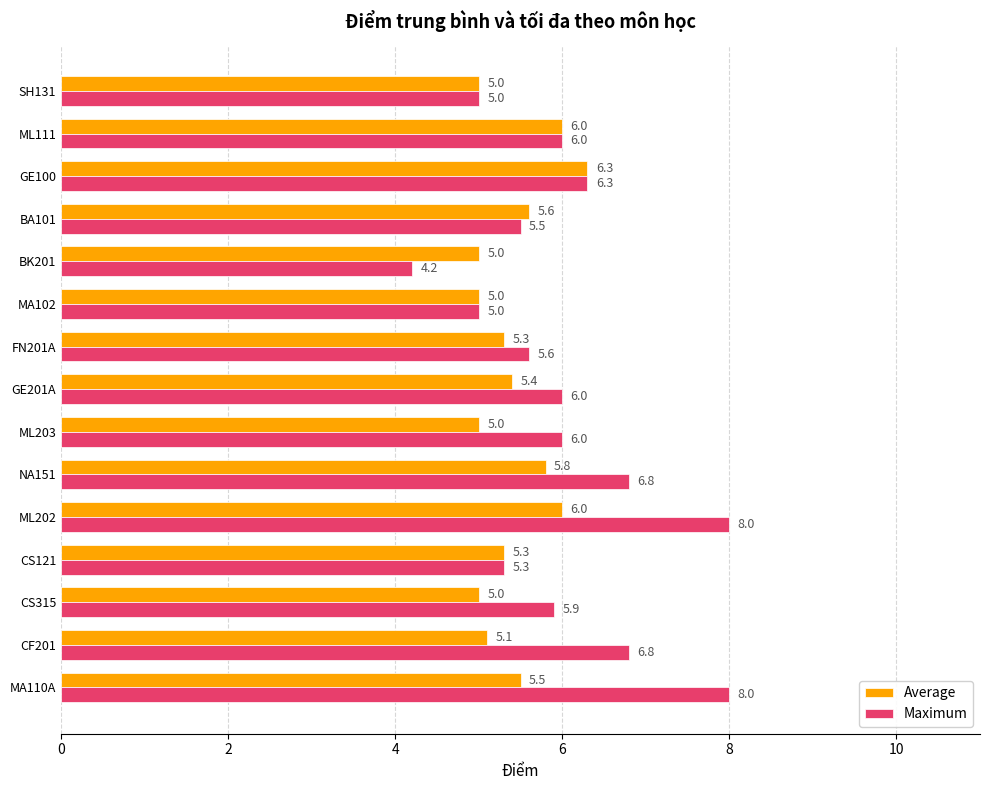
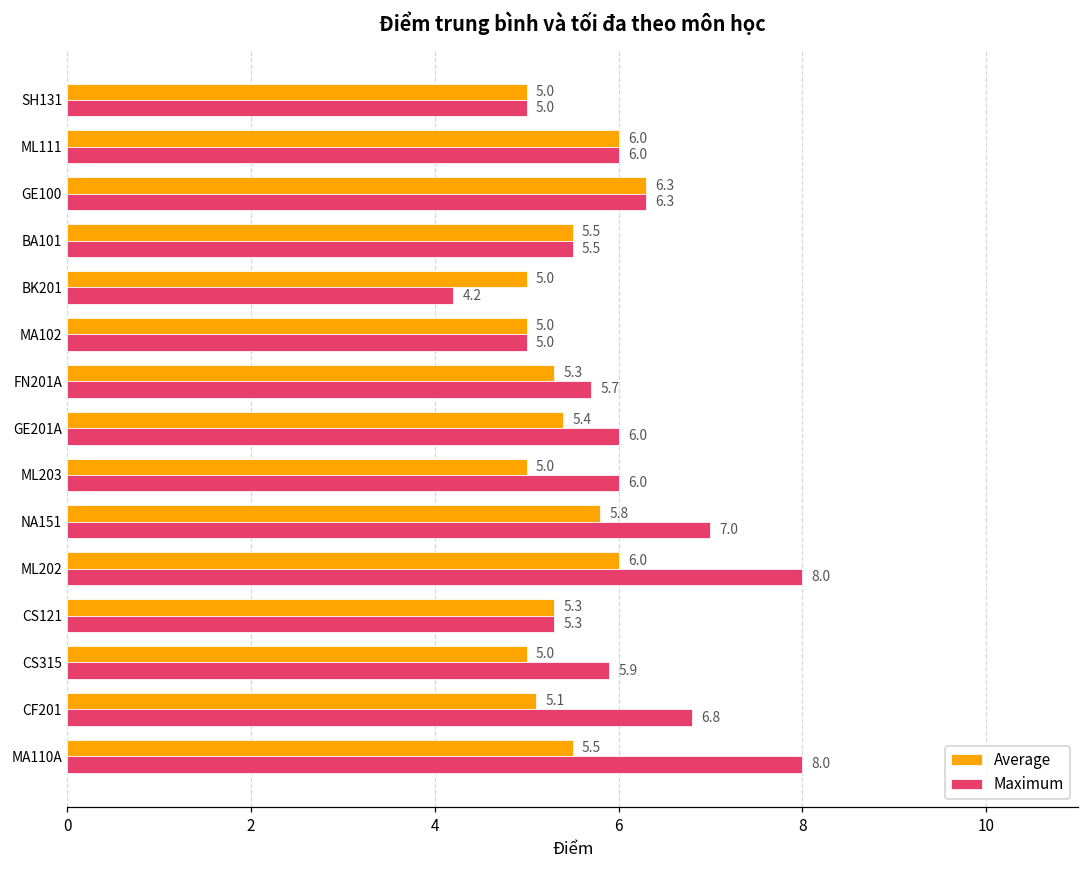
  {
    "Average": {
      "SH131": 5.0,
      "ML111": 6.0,
      "GE100": 6.3,
-     "BA101": 5.6,
+     "BA101": 5.5,
      "BK201": 5.0,
      "MA102": 5.0,
      "FN201A": 5.3,
      "GE201A": 5.4,
      "ML203": 5.0,
      "NA151": 5.8,
      "ML202": 6.0,
      "CS121": 5.3,
      "CS315": 5.0,
      "CF201": 5.1,
      "MA110A": 5.5
    },
    "Maximum": {
      "SH131": 5.0,
      "ML111": 6.0,
      "GE100": 6.3,
      "BA101": 5.5,
      "BK201": 4.2,
      "MA102": 5.0,
-     "FN201A": 5.6,
+     "FN201A": 5.7,
      "GE201A": 6.0,
      "ML203": 6.0,
-     "NA151": 6.8,
+     "NA151": 7.0,
      "ML202": 8.0,
      "CS121": 5.3,
      "CS315": 5.9,
      "CF201": 6.8,
      "MA110A": 8.0
    }
  }
